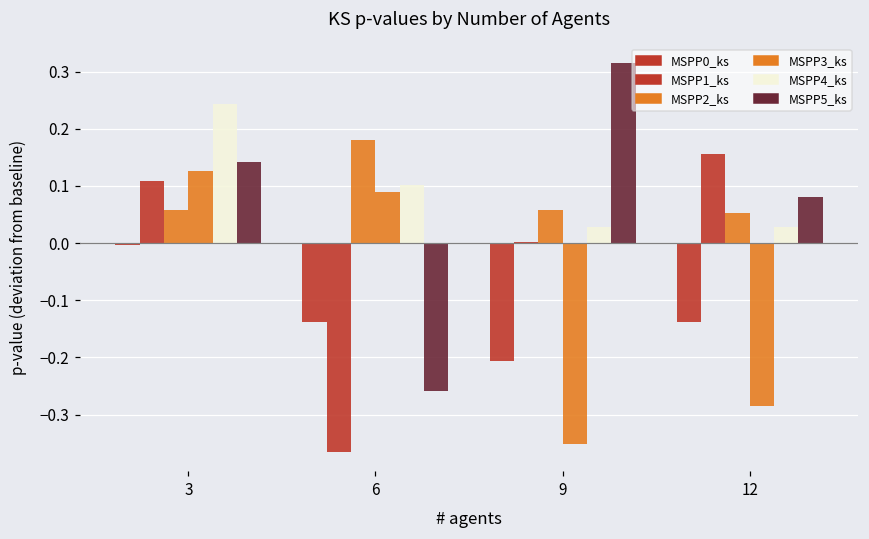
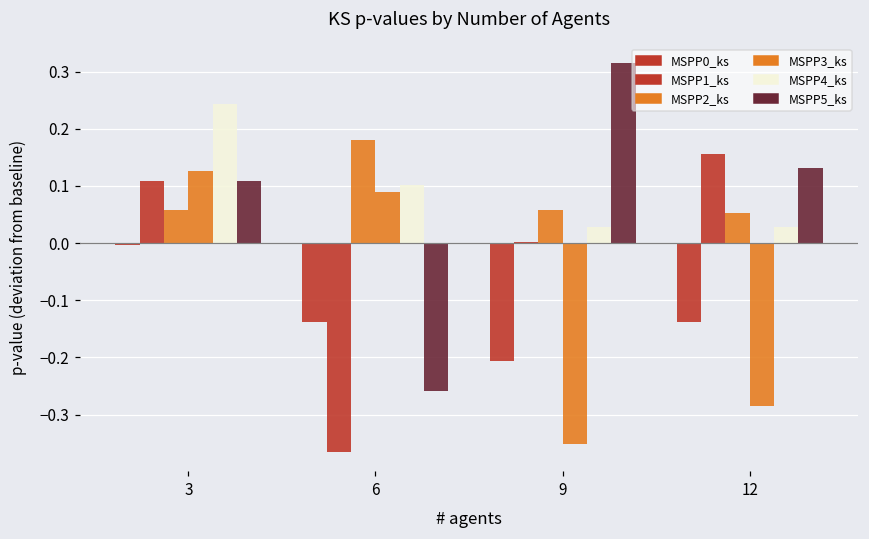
  {
    "MSPP4_ks": {
      "3": 0.24,
      "6": 0.10,
      "9": 0.03,
      "12": 0.03
    },
    "MSPP5_ks": {
-     "3": 0.14,
+     "3": 0.11,
      "6": -0.26,
      "9": 0.31,
-     "12": 0.08
+     "12": 0.13
    }
  }
